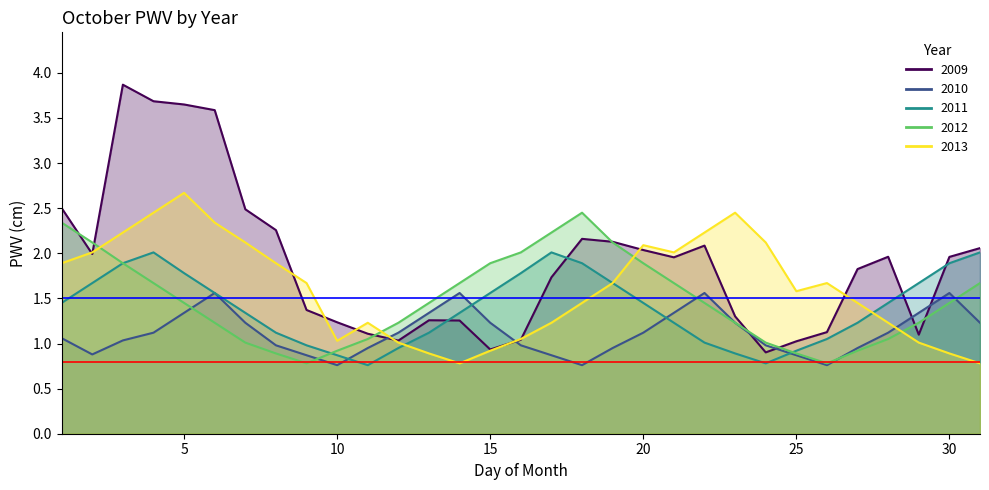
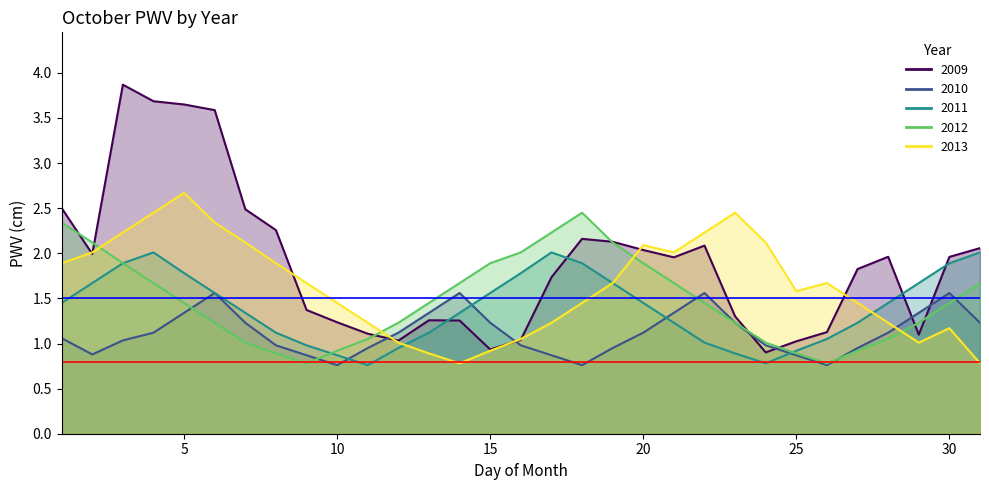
  {
    "2013": {
      "5": 2.7,
-     "10": 1.0,
+     "10": 1.5,
      "20": 2.1,
      "25": 1.6,
-     "30": 0.9
+     "30": 1.2
    }
  }
